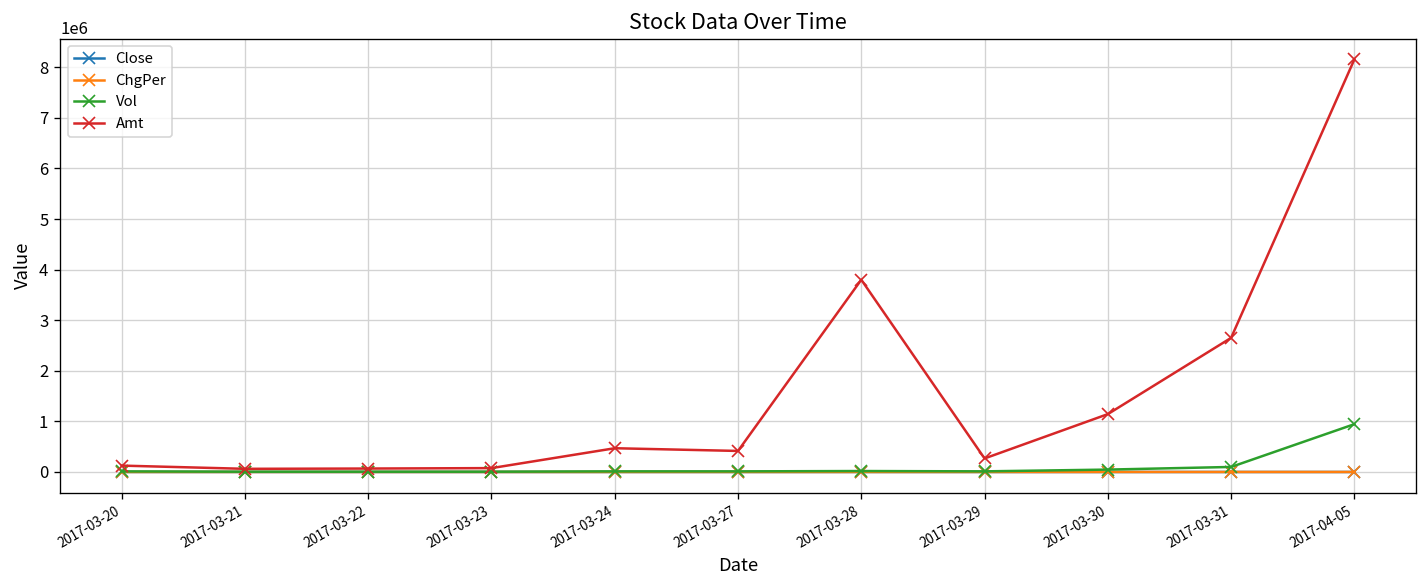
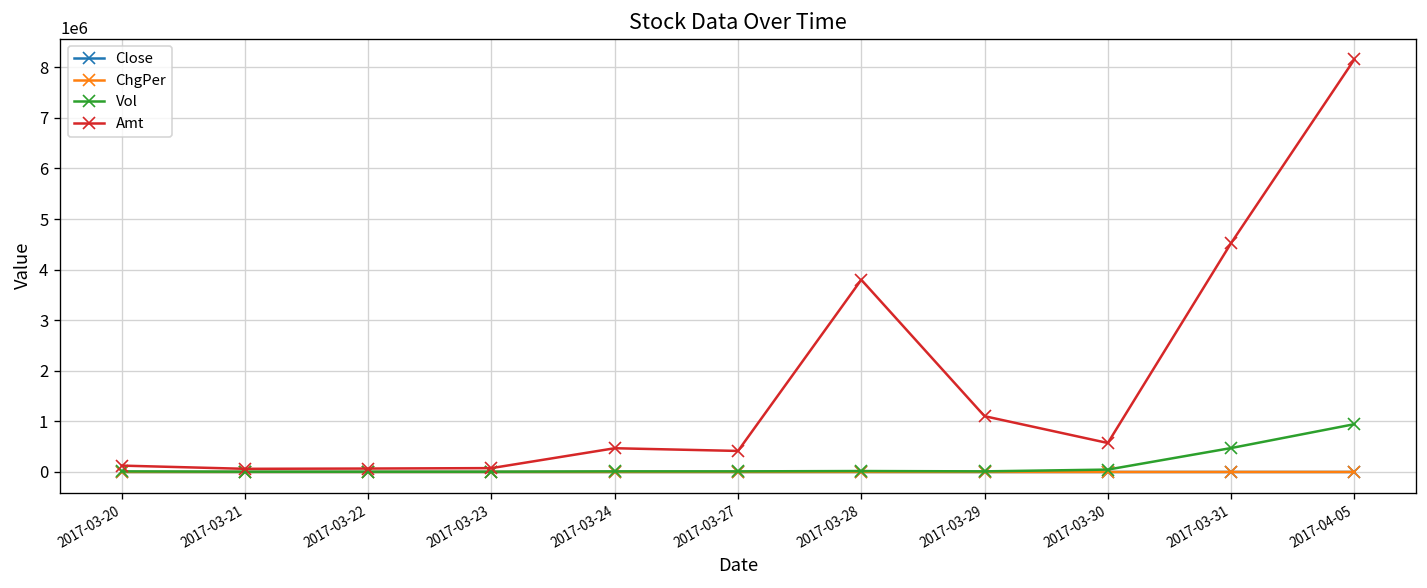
  {
    "ChgPer": {
      "2017-03-31": 0,
      "2017-04-05": 0
    },
    "Vol": {
-     "2017-03-31": 100000,
+     "2017-03-31": 500000,
      "2017-04-05": 900000
    },
    "Amt": {
      "2017-03-20": 100000,
      "2017-03-22": 100000,
      "2017-03-23": 100000,
      "2017-03-24": 500000,
      "2017-03-27": 400000,
      "2017-03-28": 3800000,
-     "2017-03-29": 300000,
-     "2017-03-30": 1100000,
-     "2017-03-31": 2700000,
+     "2017-03-29": 1100000,
+     "2017-03-30": 600000,
+     "2017-03-31": 4500000,
      "2017-04-05": 8200000
    }
  }
